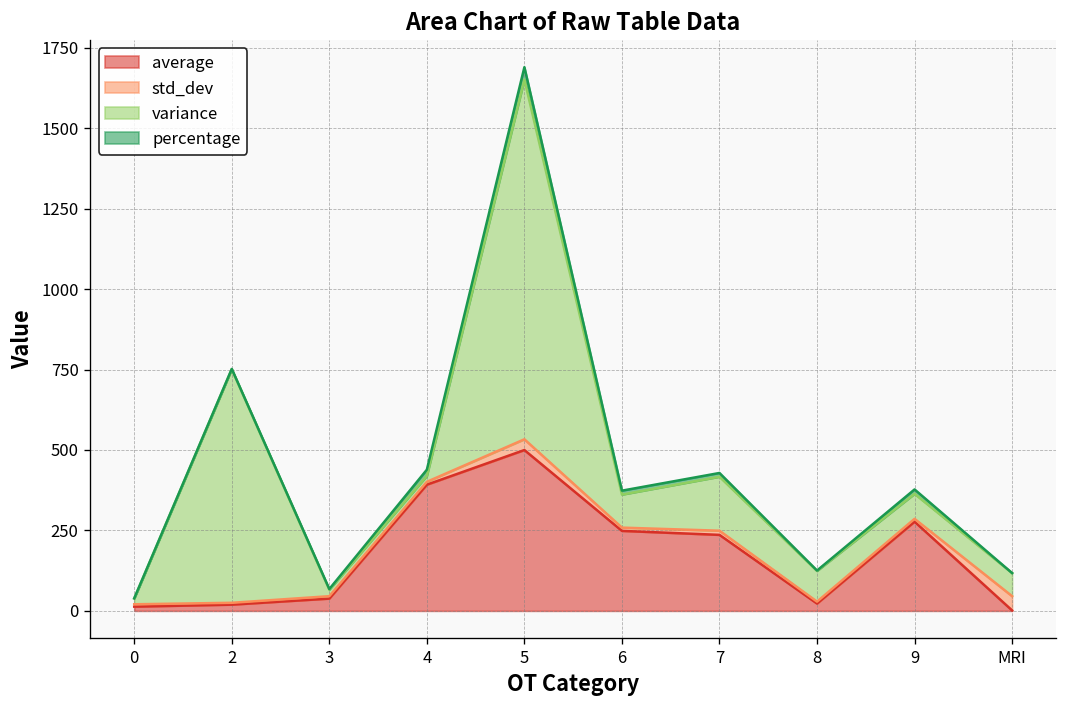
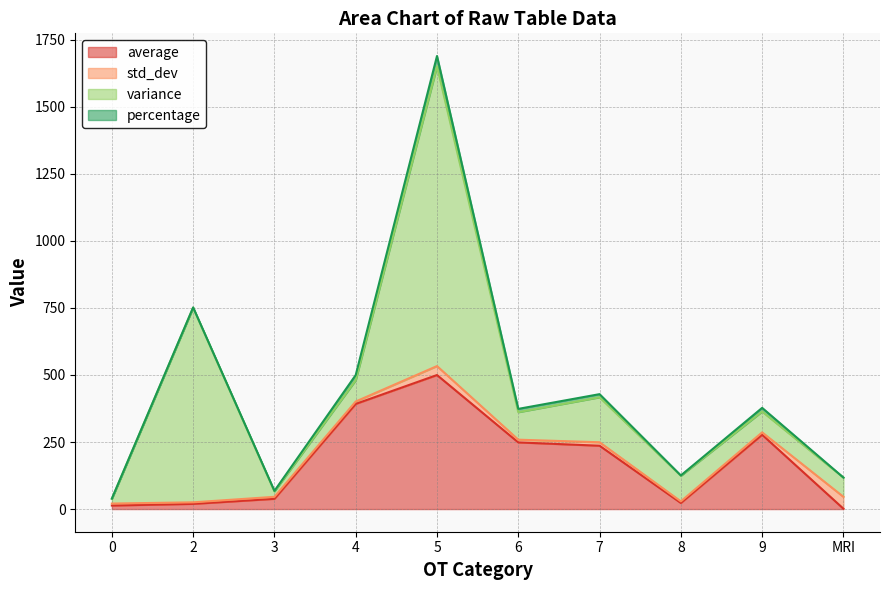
  {
    "average": {
      "5": 500,
      "6": 250,
      "7": 240,
      "MRI": 0
    },
    "std_dev": {
      "5": 30,
      "6": 10,
      "7": 10,
      "MRI": 40
    },
    "variance": {
-     "4": 20,
+     "4": 80,
      "5": 1120,
      "6": 100,
      "7": 170,
      "9": 80
    },
    "percentage": {
      "4": 20,
      "5": 40,
      "6": 10,
      "7": 10,
      "9": 10
    }
  }
